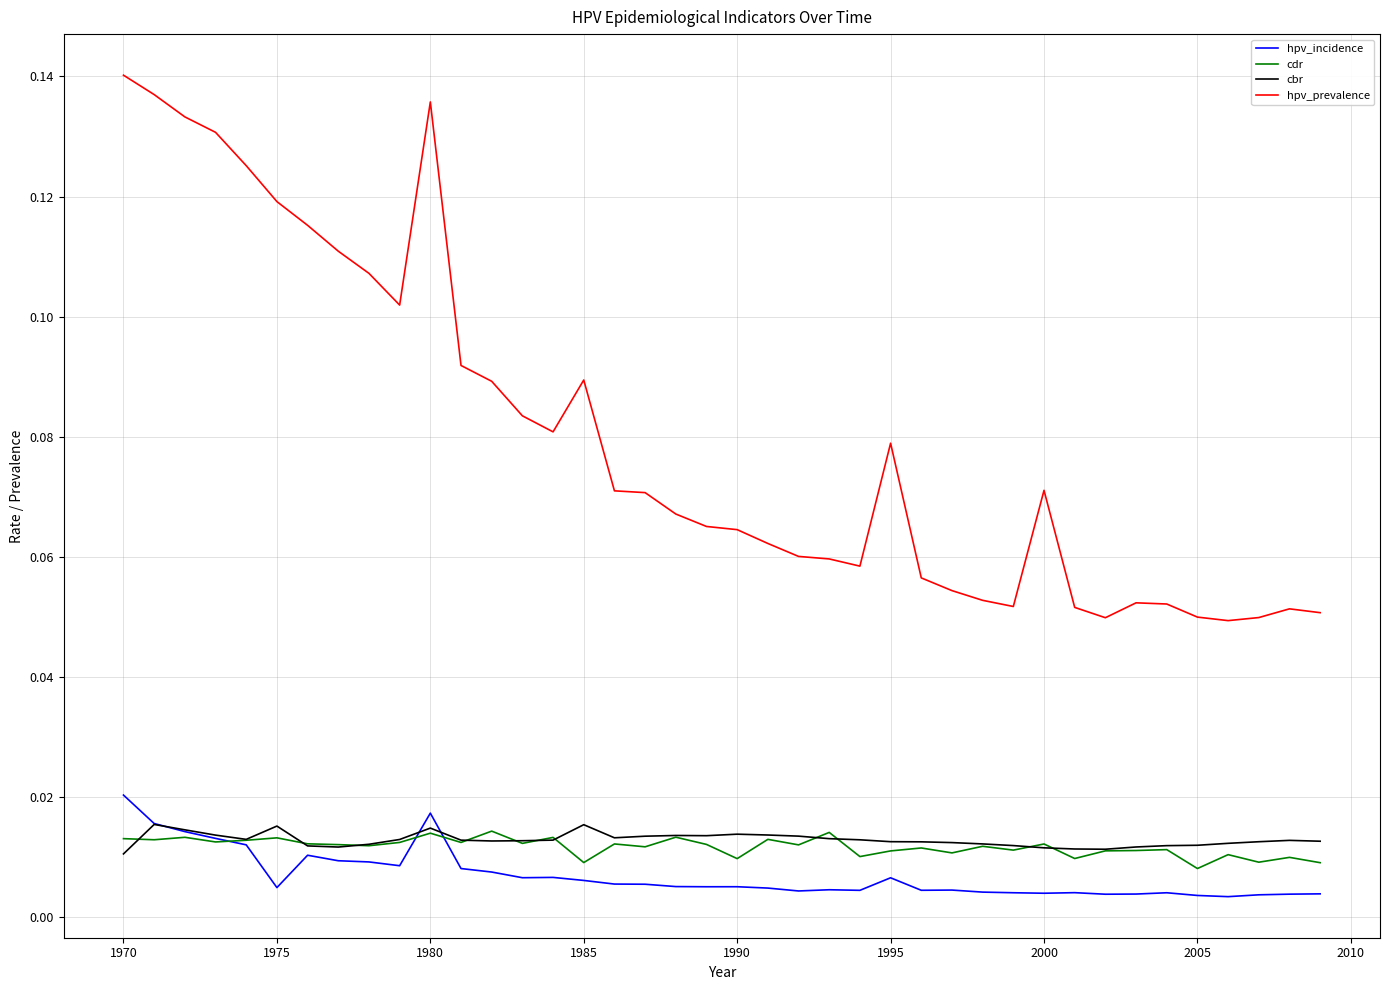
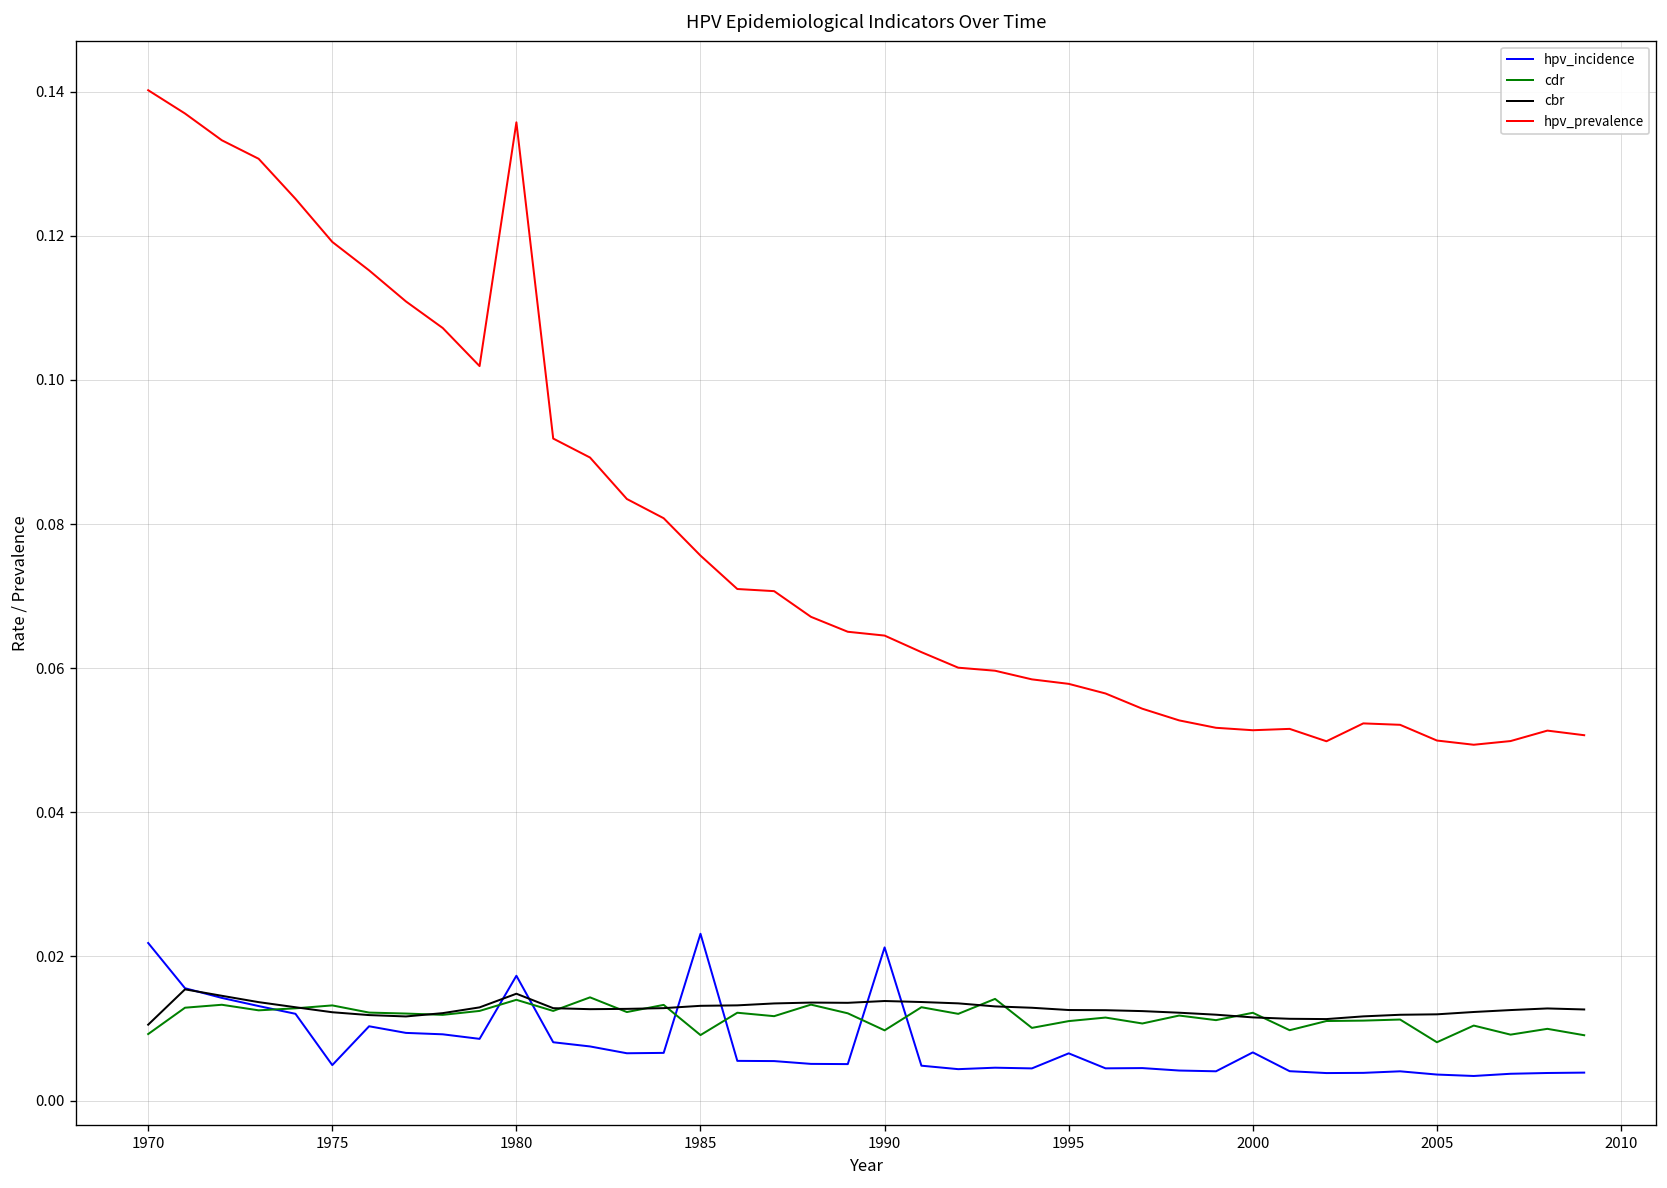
  {
    "hpv_incidence": {
-     "1970": 0.020,
+     "1970": 0.022,
      "1975": 0.005,
      "1980": 0.017,
-     "1985": 0.006,
-     "1990": 0.005,
+     "1985": 0.023,
+     "1990": 0.021,
      "1995": 0.007,
-     "2000": 0.004,
+     "2000": 0.007,
      "2005": 0.004
    },
    "cdr": {
-     "1970": 0.013,
+     "1970": 0.009,
      "1975": 0.013,
      "1980": 0.014,
      "1985": 0.009,
      "1990": 0.010,
      "1995": 0.011,
      "2000": 0.012,
      "2005": 0.008
    },
    "cbr": {
      "1970": 0.011,
-     "1975": 0.015,
+     "1975": 0.012,
      "1980": 0.015,
-     "1985": 0.015,
+     "1985": 0.013,
      "1990": 0.014,
      "1995": 0.013,
      "2000": 0.012,
      "2005": 0.012
    },
    "hpv_prevalence": {
      "1970": 0.140,
      "1975": 0.119,
      "1980": 0.136,
-     "1985": 0.089,
+     "1985": 0.076,
      "1990": 0.065,
-     "1995": 0.079,
-     "2000": 0.071,
+     "1995": 0.058,
+     "2000": 0.051,
      "2005": 0.050
    }
  }
